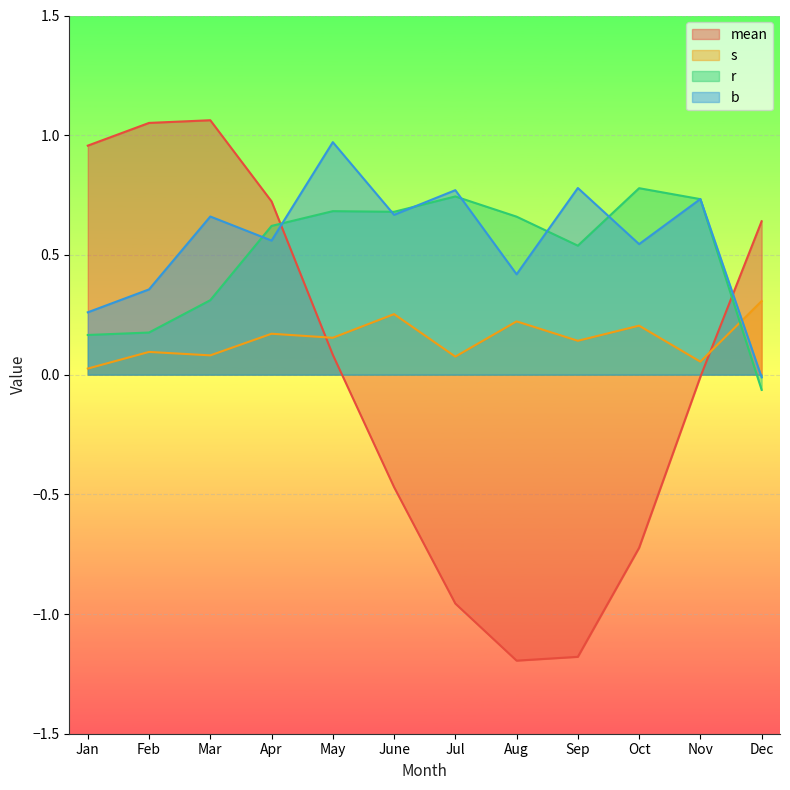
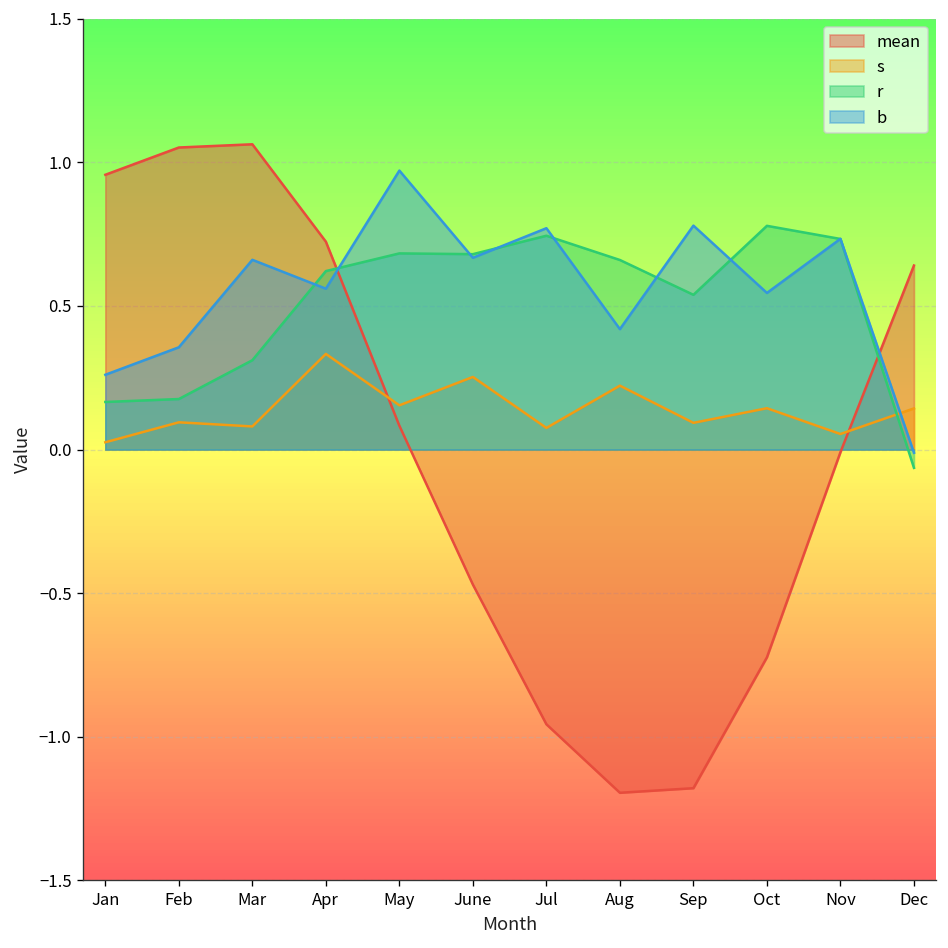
  {
    "s": {
      "Jan": 0.03,
      "Feb": 0.09,
      "Mar": 0.08,
-     "Apr": 0.17,
+     "Apr": 0.33,
      "May": 0.15,
      "June": 0.25,
      "Jul": 0.08,
      "Aug": 0.22,
-     "Sep": 0.14,
-     "Oct": 0.20,
+     "Sep": 0.09,
+     "Oct": 0.14,
      "Nov": 0.05,
-     "Dec": 0.31
+     "Dec": 0.14
    }
  }
